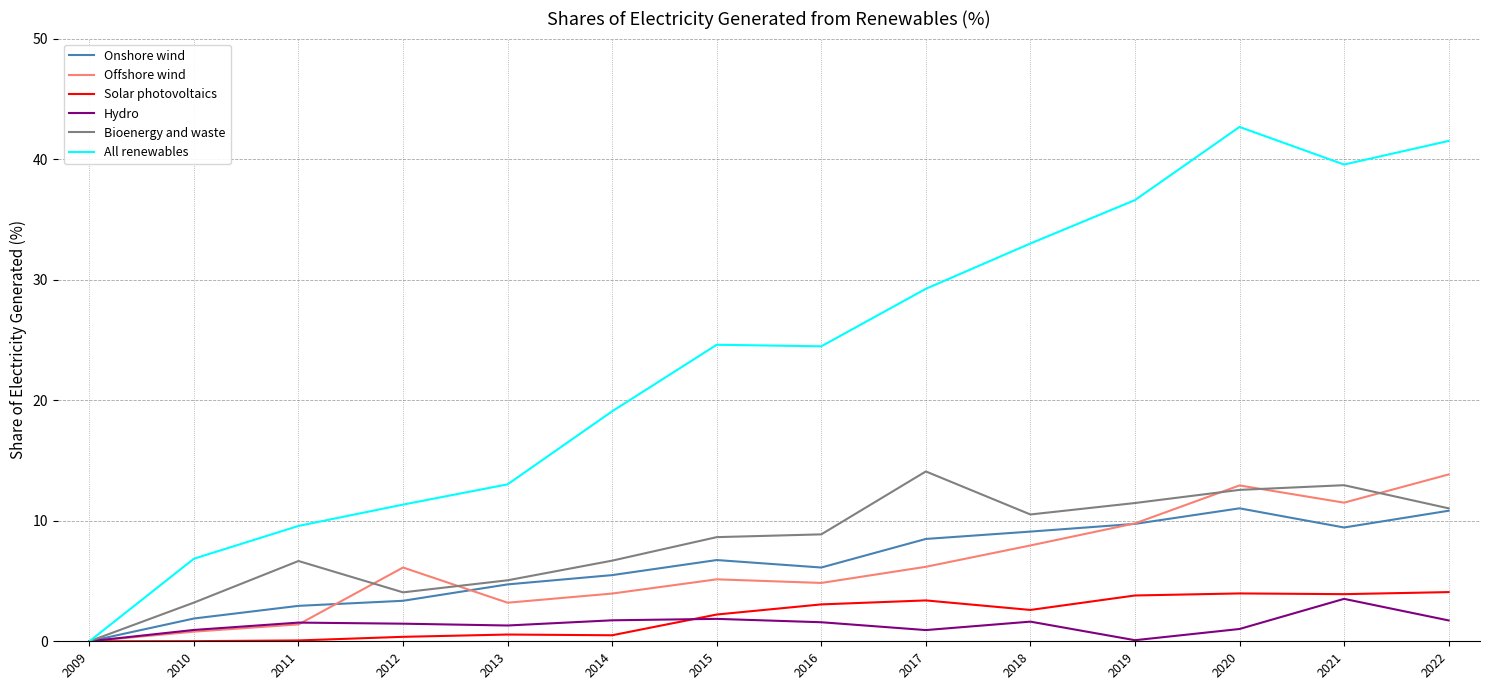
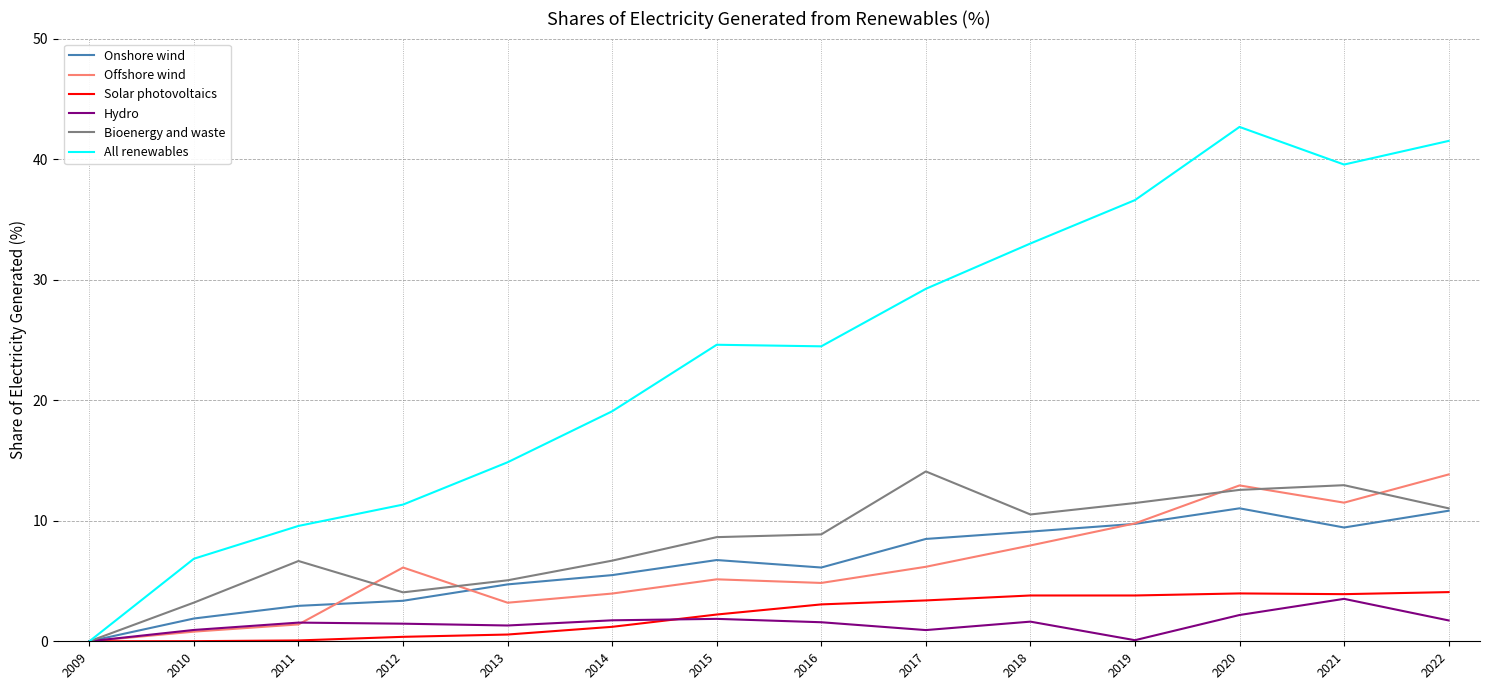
  {
    "Onshore wind": {
      "2010": 1.9,
      "2011": 2.9,
      "2012": 3.4,
      "2013": 4.7,
      "2014": 5.5,
      "2015": 6.7,
      "2016": 6.1,
      "2017": 8.5,
      "2018": 9.1,
      "2020": 11.0,
      "2021": 9.4
    },
    "Offshore wind": {
      "2012": 6.1,
      "2013": 3.2,
      "2014": 4.0,
      "2015": 5.1,
      "2016": 4.8,
      "2017": 6.2,
      "2018": 8.0,
      "2020": 12.9,
      "2021": 11.5,
      "2022": 13.8
    },
    "Solar photovoltaics": {
      "2010": 0.0,
      "2011": 0.1,
      "2012": 0.4,
      "2013": 0.6,
-     "2014": 0.5,
+     "2014": 1.2,
      "2015": 2.2,
      "2016": 3.1,
      "2017": 3.4,
-     "2018": 2.6,
+     "2018": 3.8,
      "2019": 3.8,
      "2020": 4.0,
      "2021": 3.9,
      "2022": 4.1
    },
    "Hydro": {
      "2012": 1.5,
      "2013": 1.3,
      "2014": 1.7,
      "2015": 1.9,
      "2016": 1.6,
      "2017": 0.9,
      "2018": 1.6,
      "2019": 0.1,
-     "2020": 1.0,
+     "2020": 2.2,
      "2021": 3.5,
      "2022": 1.7
    },
    "Bioenergy and waste": {
      "2010": 3.2,
      "2011": 6.7,
      "2012": 4.1,
      "2013": 5.1,
      "2014": 6.7,
      "2015": 8.6,
      "2016": 8.9,
      "2017": 14.1,
      "2018": 10.5,
      "2019": 11.5,
      "2020": 12.6,
      "2021": 13.0
    },
    "All renewables": {
      "2010": 6.9,
      "2011": 9.6,
      "2012": 11.3,
-     "2013": 13.0,
+     "2013": 14.9,
      "2014": 19.1,
      "2015": 24.6,
      "2016": 24.5,
      "2017": 29.2,
      "2018": 33.0,
      "2019": 36.6,
      "2020": 42.7,
      "2021": 39.6,
      "2022": 41.5
    }
  }
